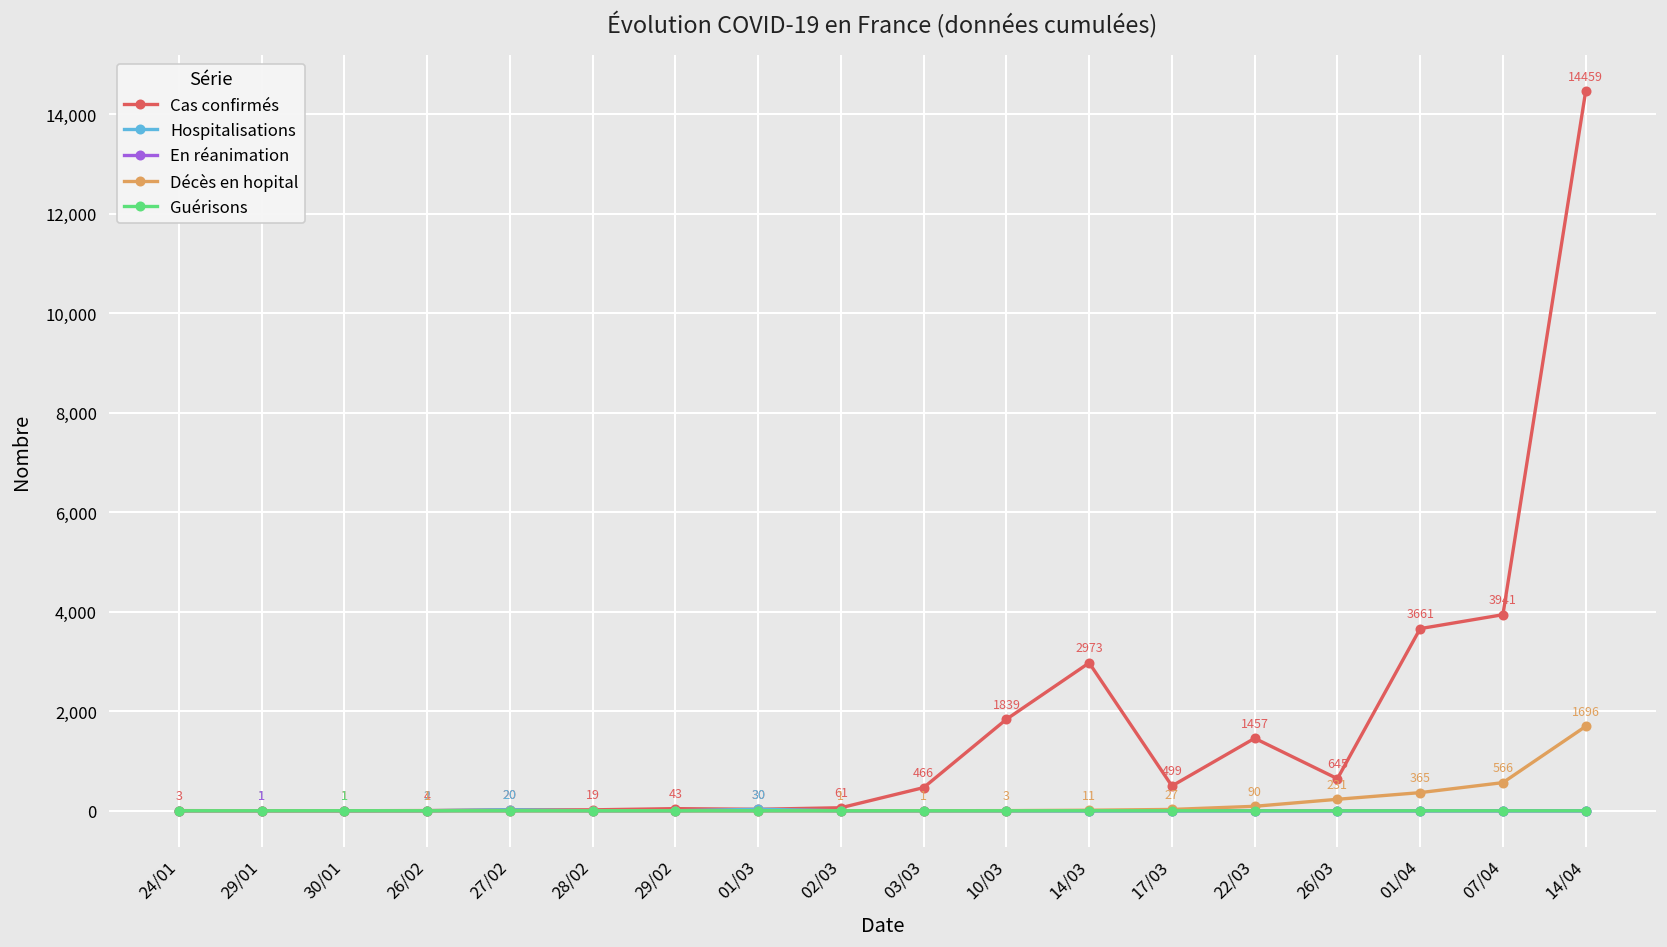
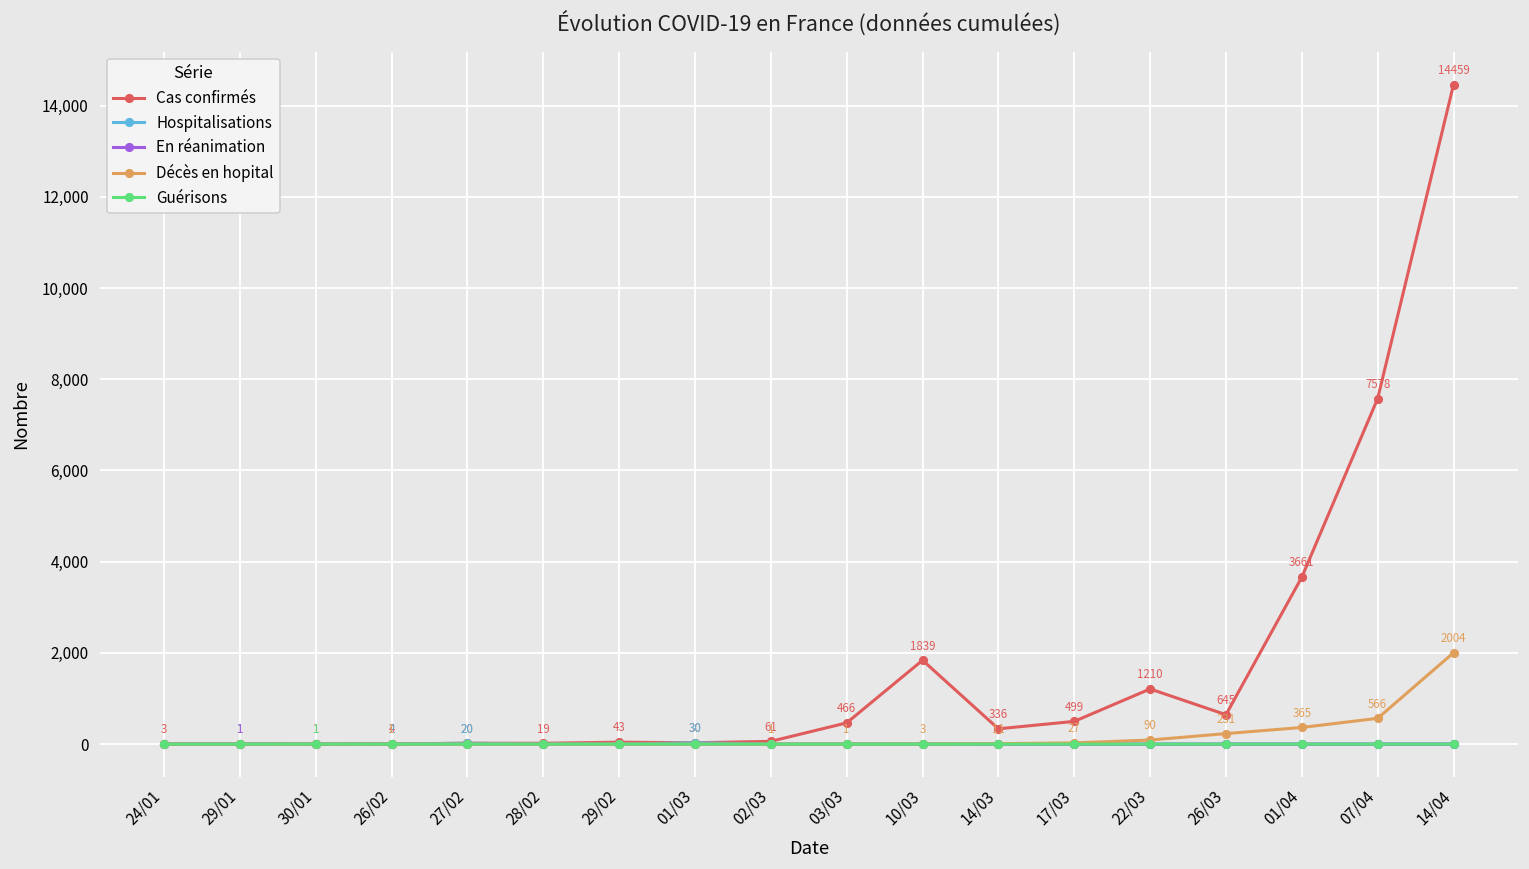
  {
    "Cas confirmés": {
      "03/03": 466,
      "10/03": 1839,
-     "14/03": 2973,
+     "14/03": 336,
      "17/03": 499,
-     "22/03": 1457,
+     "22/03": 1210,
      "26/03": 645,
      "01/04": 3661,
-     "07/04": 3941,
+     "07/04": 7578,
      "14/04": 14459
    },
    "Décès en hopital": {
      "22/03": 90,
      "01/04": 365,
      "07/04": 566,
-     "14/04": 1696
+     "14/04": 2004
    }
  }
